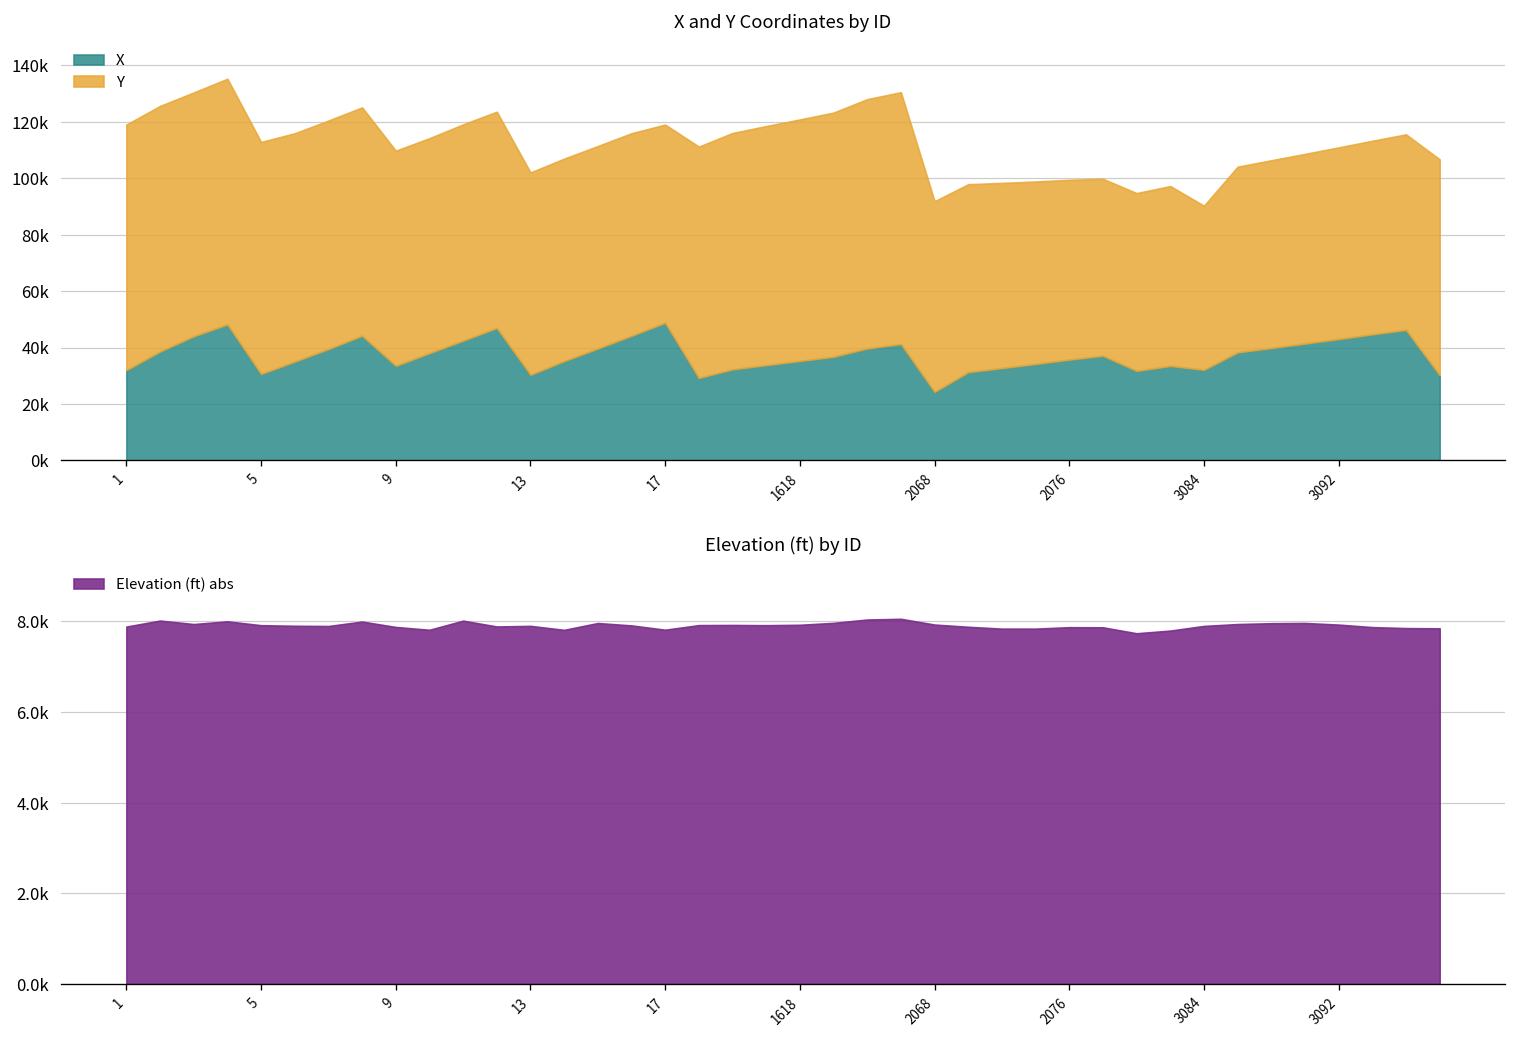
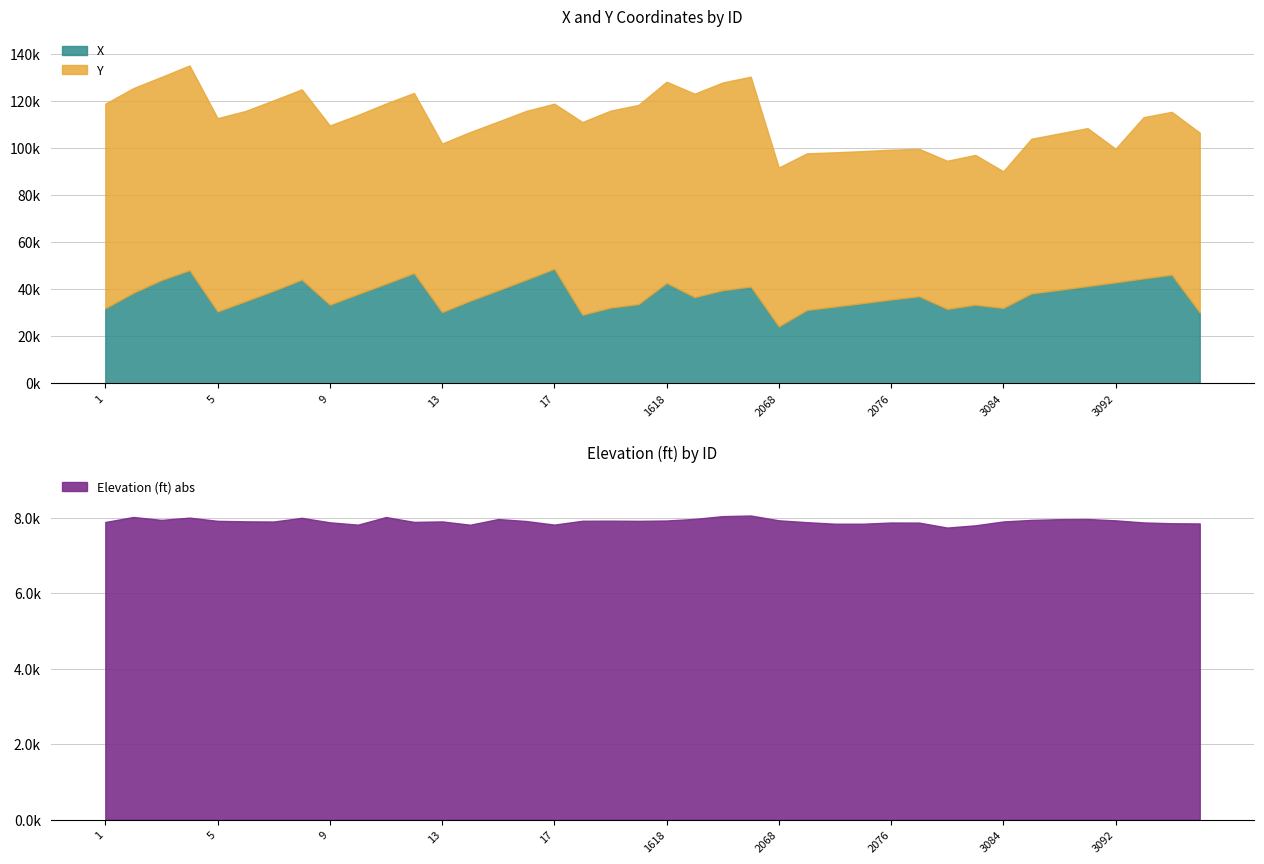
  {
    "X and Y Coordinates by ID": {
      "X": {
-       "1618": 35000,
+       "1618": 43000,
        "2068": 24000,
        "2076": 36000,
        "3084": 32000,
        "3092": 43000
      },
      "Y": {
        "1618": 86000,
        "2068": 68000,
        "2076": 64000,
        "3084": 58000,
-       "3092": 68000
+       "3092": 57000
      }
    },
    "Elevation (ft) by ID": {
      "1618": 7900,
      "2068": 7900,
      "2076": 7900,
      "3084": 7900,
      "3092": 7900
    }
  }
